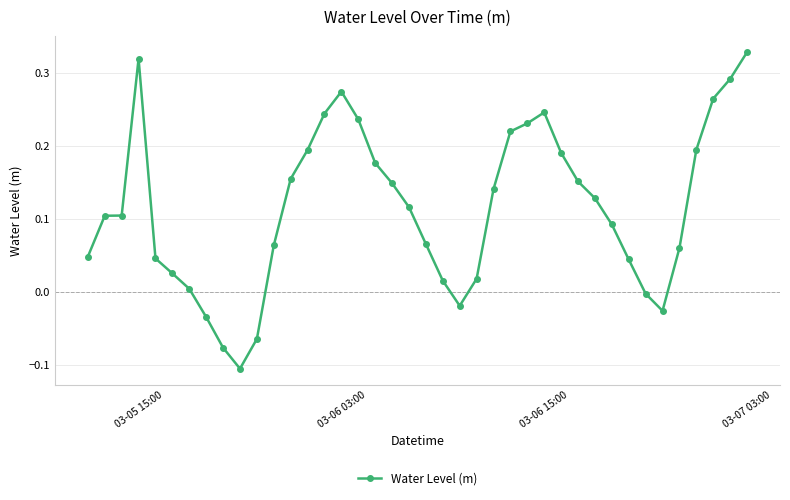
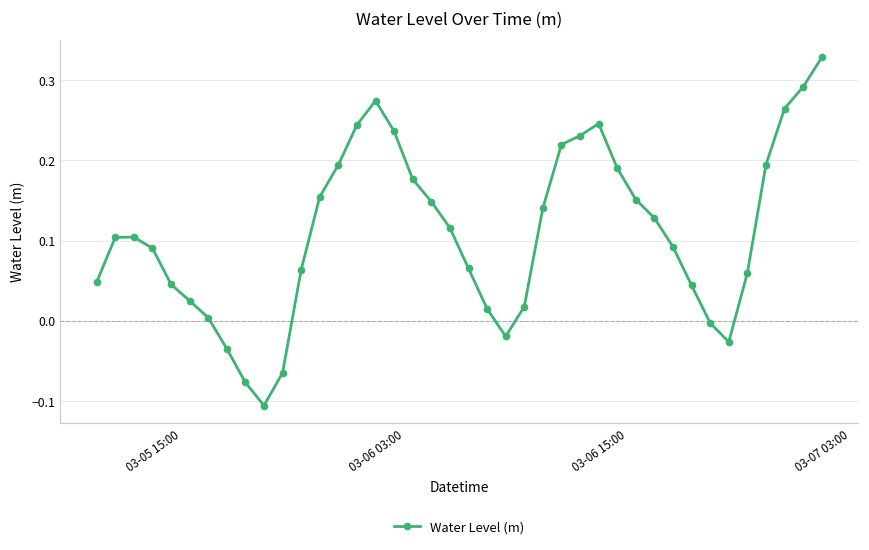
  {
-   "03-05 15:00": 0.32,
+   "03-05 15:00": 0.09,
    "03-06 03:00": 0.27,
    "03-06 15:00": 0.25,
    "03-07 03:00": 0.33
  }
